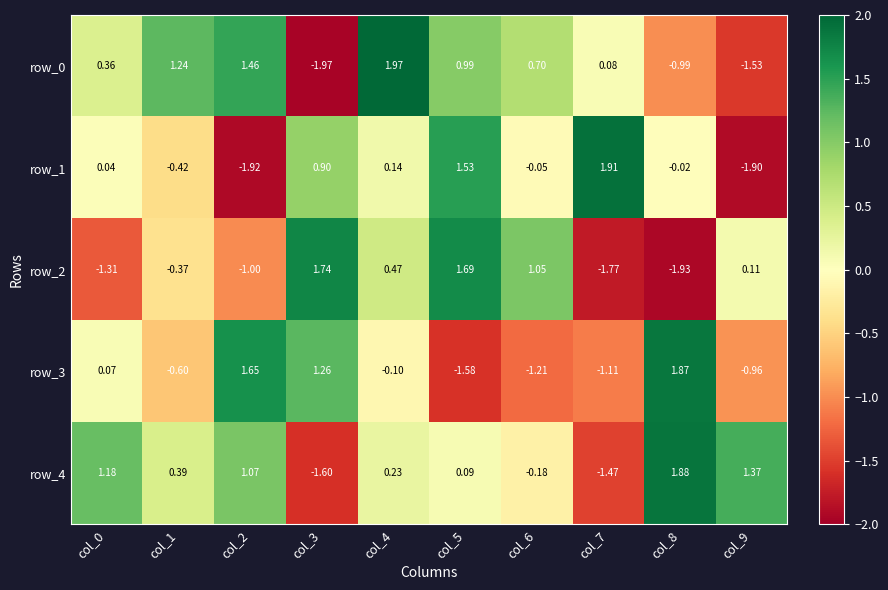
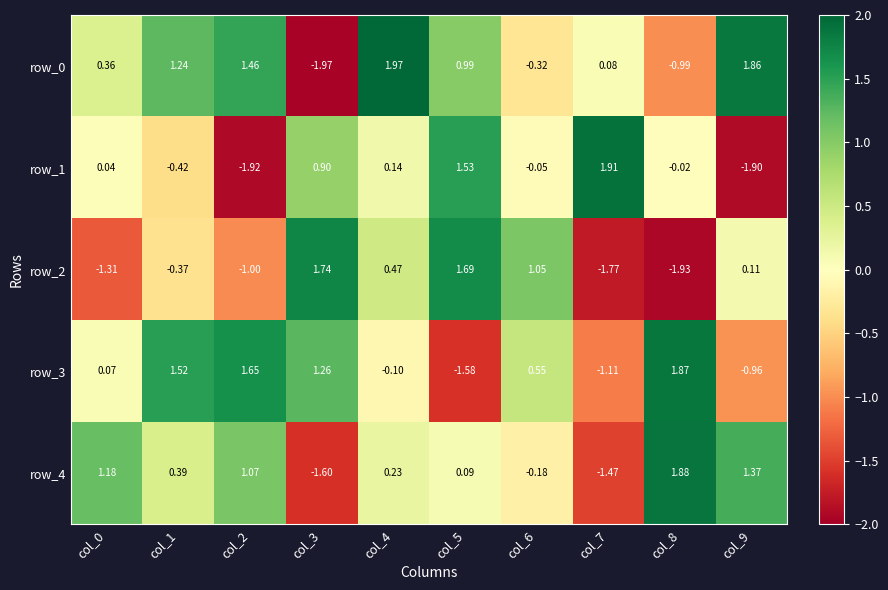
  {
    "row_0": {
      "col_0": 0.36,
      "col_1": 1.24,
      "col_2": 1.46,
      "col_3": -1.97,
      "col_4": 1.97,
      "col_5": 0.99,
-     "col_6": 0.70,
+     "col_6": -0.32,
      "col_7": 0.08,
      "col_8": -0.99,
-     "col_9": -1.53
+     "col_9": 1.86
    },
    "row_1": {
      "col_0": 0.04,
      "col_1": -0.42,
      "col_2": -1.92,
      "col_3": 0.90,
      "col_4": 0.14,
      "col_5": 1.53,
      "col_6": -0.05,
      "col_7": 1.91,
      "col_8": -0.02,
      "col_9": -1.90
    },
    "row_2": {
      "col_0": -1.31,
      "col_1": -0.37,
      "col_2": -1.00,
      "col_3": 1.74,
      "col_4": 0.47,
      "col_5": 1.69,
      "col_6": 1.05,
      "col_7": -1.77,
      "col_8": -1.93,
      "col_9": 0.11
    },
    "row_3": {
      "col_0": 0.07,
-     "col_1": -0.60,
+     "col_1": 1.52,
      "col_2": 1.65,
      "col_3": 1.26,
      "col_4": -0.10,
      "col_5": -1.58,
-     "col_6": -1.21,
+     "col_6": 0.55,
      "col_7": -1.11,
      "col_8": 1.87,
      "col_9": -0.96
    },
    "row_4": {
      "col_0": 1.18,
      "col_1": 0.39,
      "col_2": 1.07,
      "col_3": -1.60,
      "col_4": 0.23,
      "col_5": 0.09,
      "col_6": -0.18,
      "col_7": -1.47,
      "col_8": 1.88,
      "col_9": 1.37
    }
  }
